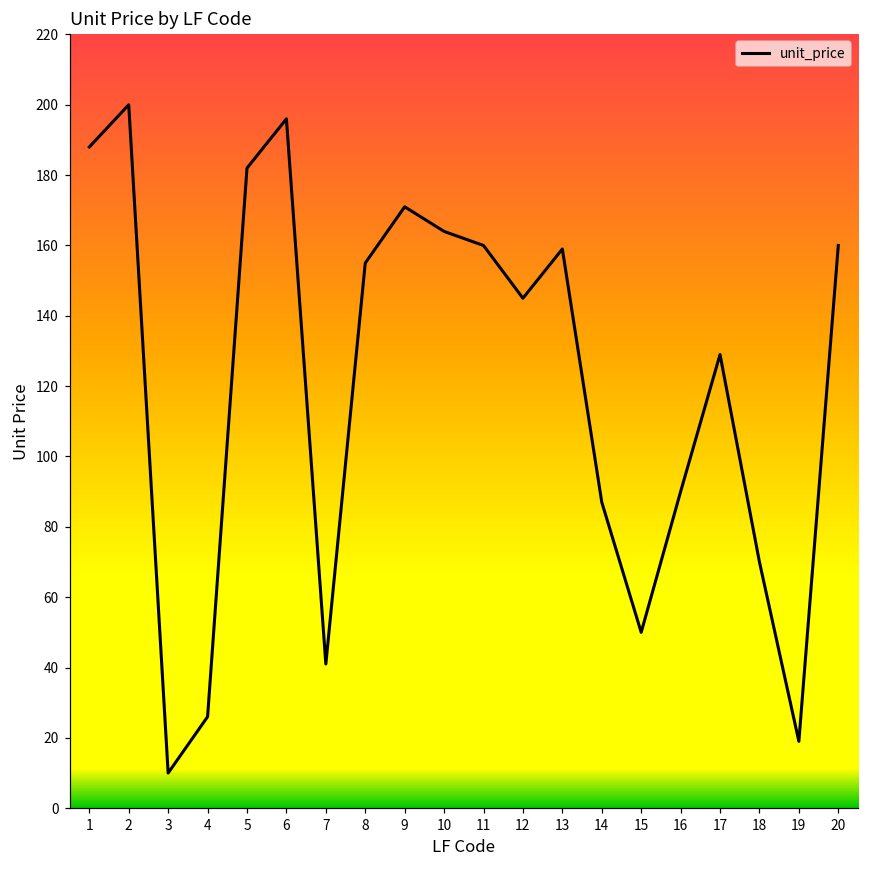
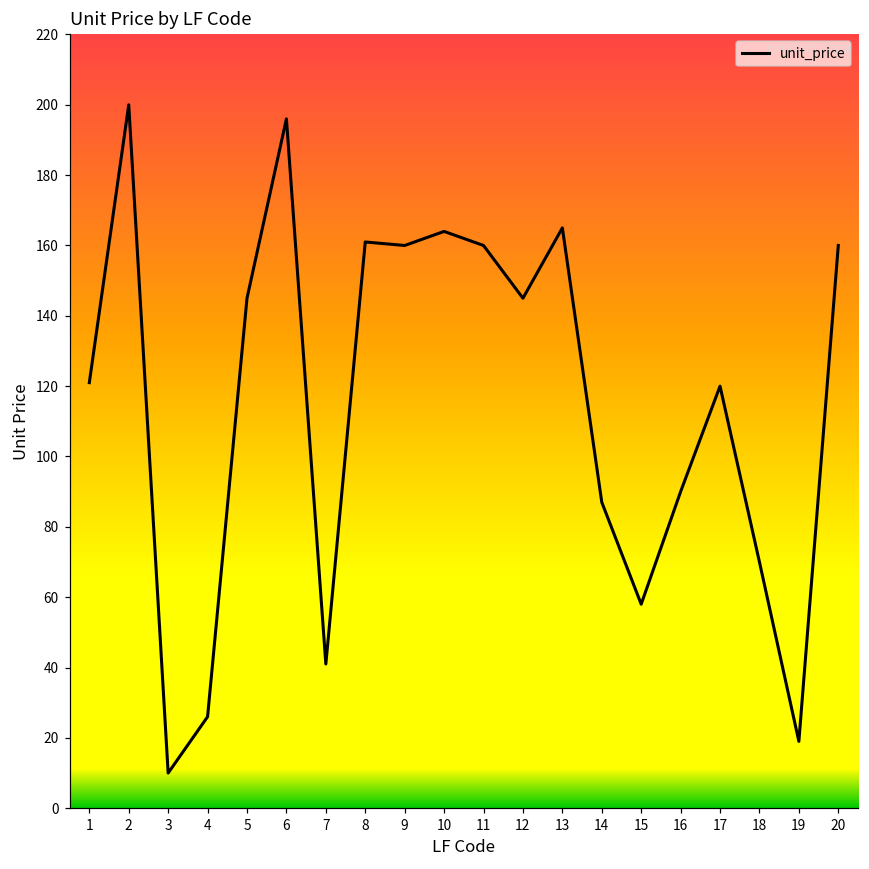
  {
-   "1": 188,
+   "1": 121,
    "2": 200,
    "3": 10,
    "4": 26,
-   "5": 182,
+   "5": 145,
    "6": 196,
    "7": 41,
-   "8": 155,
-   "9": 171,
+   "8": 161,
+   "9": 160,
    "10": 164,
    "11": 160,
    "12": 145,
-   "13": 159,
+   "13": 165,
    "14": 87,
-   "15": 50,
+   "15": 58,
    "16": 90,
-   "17": 129,
+   "17": 120,
    "18": 70,
    "19": 19,
    "20": 160
  }
